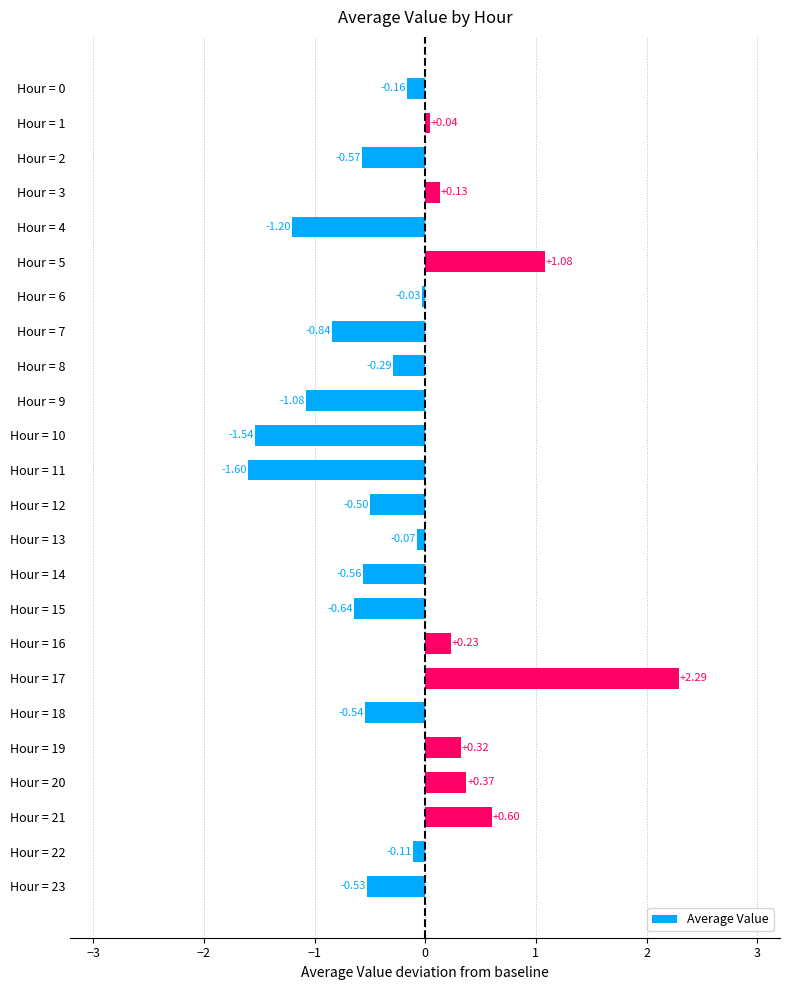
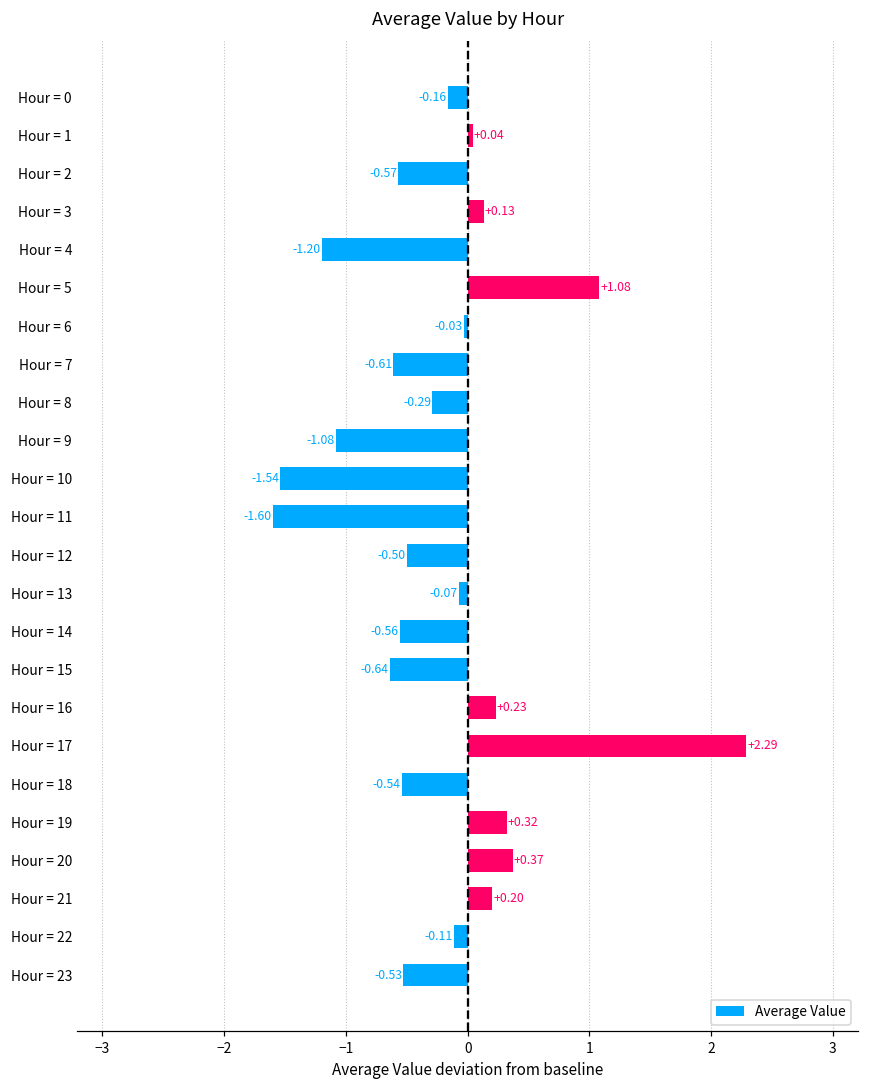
  {
    "Hour = 0": "-0.16",
    "Hour = 1": "+0.04",
    "Hour = 2": "-0.57",
    "Hour = 3": "+0.13",
    "Hour = 4": "-1.20",
    "Hour = 5": "+1.08",
    "Hour = 6": "-0.03",
-   "Hour = 7": "-0.84",
+   "Hour = 7": "-0.61",
    "Hour = 8": "-0.29",
    "Hour = 9": "-1.08",
    "Hour = 10": "-1.54",
    "Hour = 11": "-1.60",
    "Hour = 12": "-0.50",
    "Hour = 13": "-0.07",
    "Hour = 14": "-0.56",
    "Hour = 15": "-0.64",
    "Hour = 16": "+0.23",
    "Hour = 17": "+2.29",
    "Hour = 18": "-0.54",
    "Hour = 19": "+0.32",
    "Hour = 20": "+0.37",
-   "Hour = 21": "+0.60",
+   "Hour = 21": "+0.20",
    "Hour = 22": "-0.11",
    "Hour = 23": "-0.53"
  }
